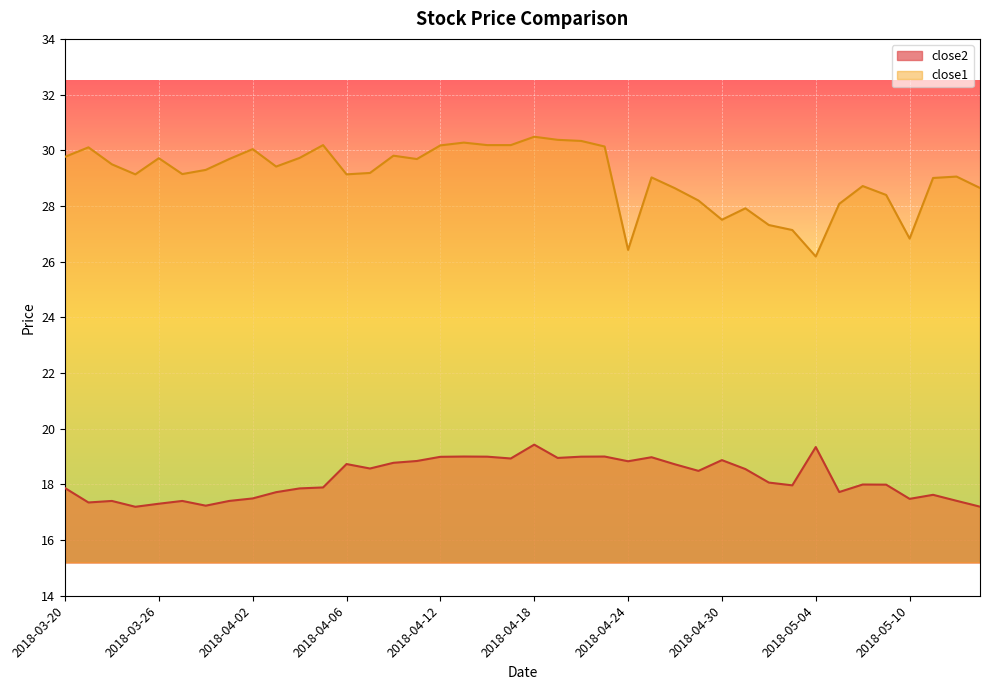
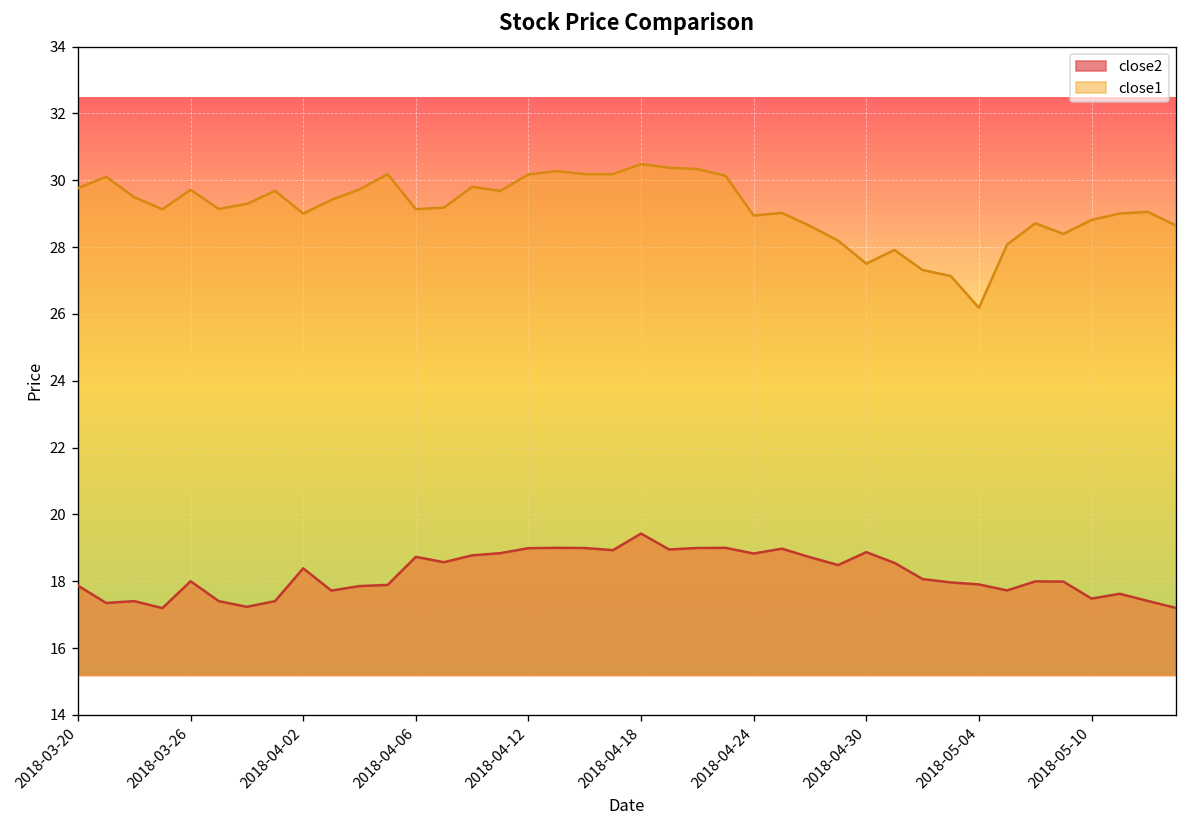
  {
    "close2": {
      "2018-03-20": 17.9,
-     "2018-03-26": 17.3,
-     "2018-04-02": 17.5,
+     "2018-03-26": 18.0,
+     "2018-04-02": 18.4,
      "2018-04-06": 18.7,
      "2018-04-12": 19.0,
      "2018-04-18": 19.4,
      "2018-04-24": 18.8,
      "2018-04-30": 18.9,
-     "2018-05-04": 19.3,
+     "2018-05-04": 17.9,
      "2018-05-10": 17.5
    },
    "close1": {
      "2018-03-20": 29.8,
      "2018-03-26": 29.7,
-     "2018-04-02": 30.0,
+     "2018-04-02": 29.0,
      "2018-04-06": 29.1,
      "2018-04-12": 30.2,
      "2018-04-18": 30.5,
-     "2018-04-24": 26.4,
+     "2018-04-24": 28.9,
      "2018-04-30": 27.5,
      "2018-05-04": 26.2,
-     "2018-05-10": 26.8
+     "2018-05-10": 28.8
    }
  }
